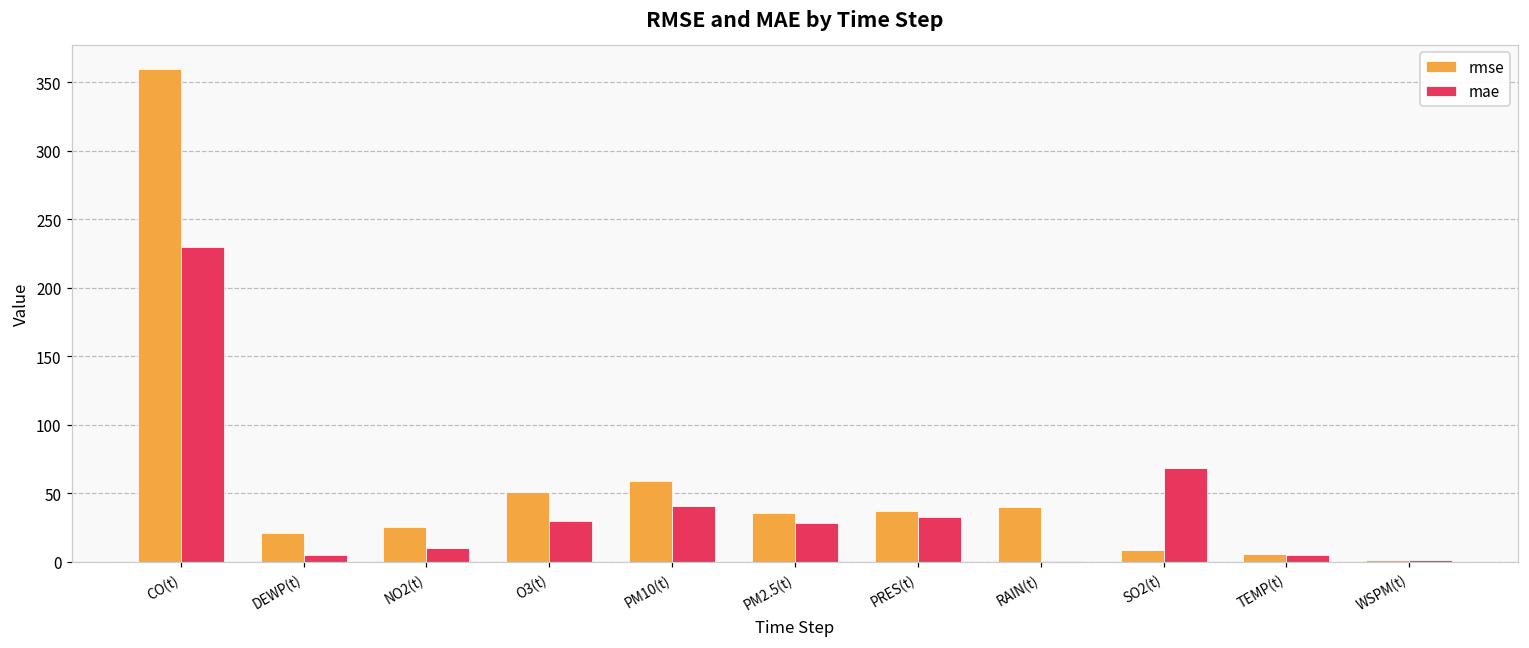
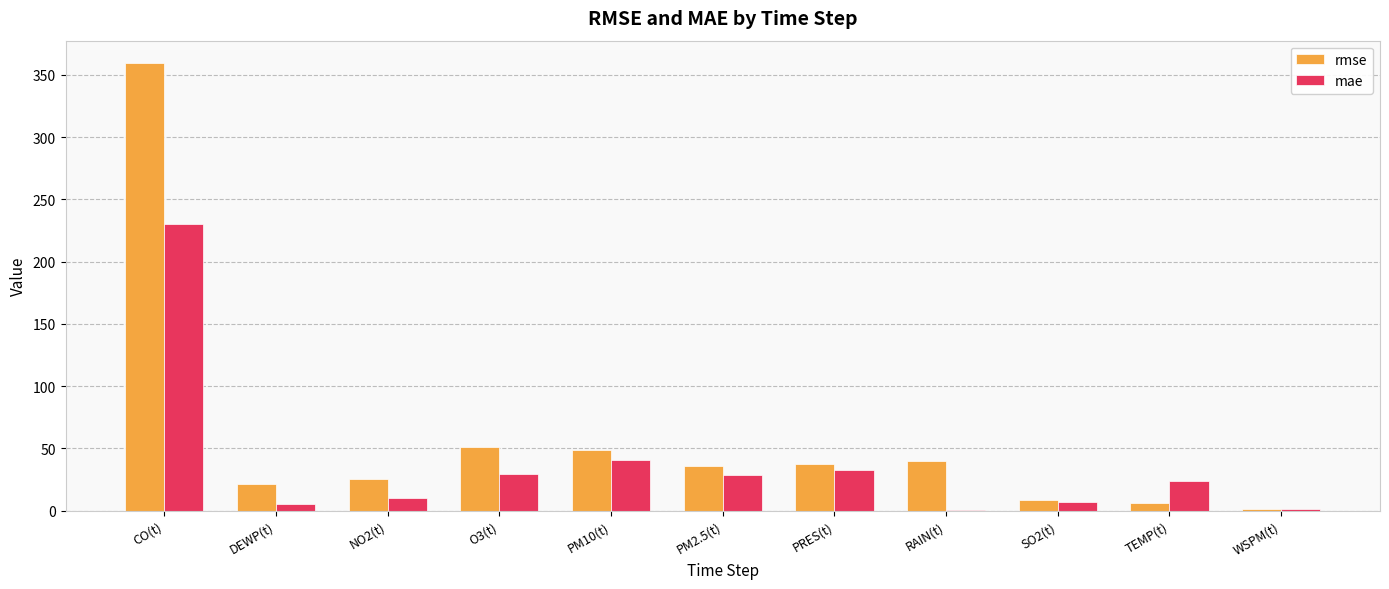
  {
    "rmse": {
      "CO(t)": 359,
      "DEWP(t)": 21,
      "NO2(t)": 26,
      "O3(t)": 51,
-     "PM10(t)": 59,
+     "PM10(t)": 49,
      "PM2.5(t)": 36,
      "PRES(t)": 37,
      "RAIN(t)": 40,
      "SO2(t)": 9,
      "TEMP(t)": 6
    },
    "mae": {
      "CO(t)": 230,
      "DEWP(t)": 5,
      "NO2(t)": 10,
      "O3(t)": 29,
      "PM10(t)": 41,
      "PM2.5(t)": 28,
      "PRES(t)": 33,
-     "SO2(t)": 69,
-     "TEMP(t)": 5
+     "SO2(t)": 7,
+     "TEMP(t)": 23
    }
  }
